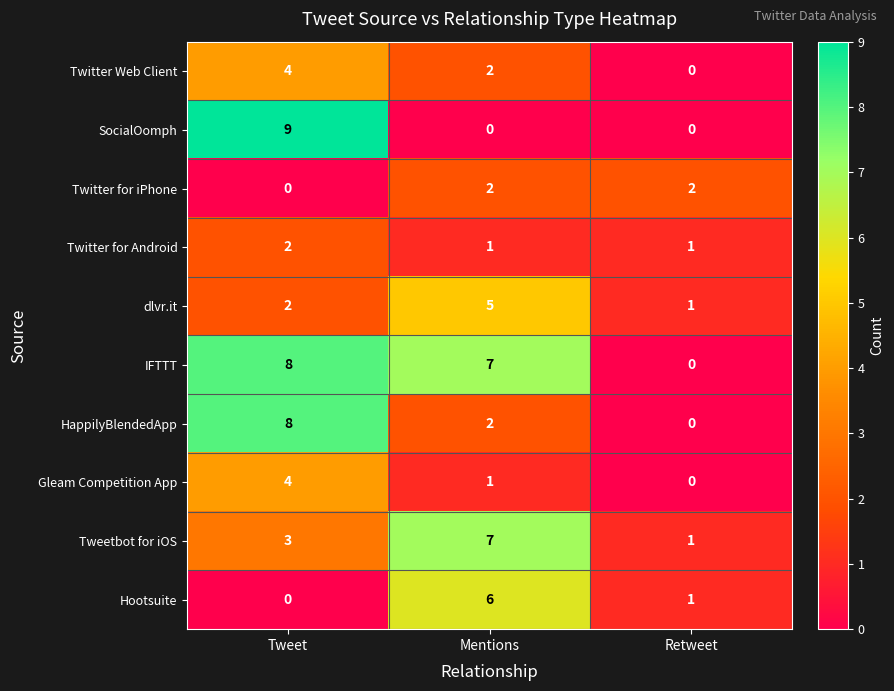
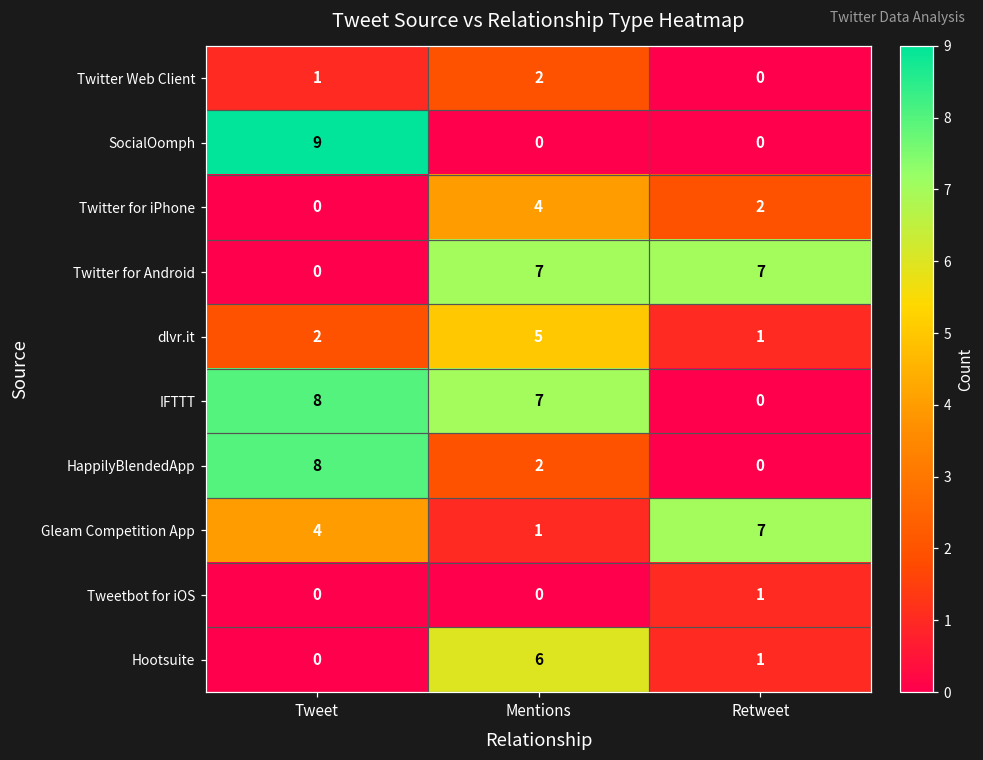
  {
    "Twitter Web Client": {
-     "Tweet": 4,
+     "Tweet": 1,
      "Mentions": 2,
      "Retweet": 0
    },
    "SocialOomph": {
      "Tweet": 9,
      "Mentions": 0,
      "Retweet": 0
    },
    "Twitter for iPhone": {
      "Tweet": 0,
-     "Mentions": 2,
+     "Mentions": 4,
      "Retweet": 2
    },
    "Twitter for Android": {
-     "Tweet": 2,
-     "Mentions": 1,
-     "Retweet": 1
+     "Tweet": 0,
+     "Mentions": 7,
+     "Retweet": 7
    },
    "dlvr.it": {
      "Tweet": 2,
      "Mentions": 5,
      "Retweet": 1
    },
    "IFTTT": {
      "Tweet": 8,
      "Mentions": 7,
      "Retweet": 0
    },
    "HappilyBlendedApp": {
      "Tweet": 8,
      "Mentions": 2,
      "Retweet": 0
    },
    "Gleam Competition App": {
      "Tweet": 4,
      "Mentions": 1,
-     "Retweet": 0
+     "Retweet": 7
    },
    "Tweetbot for iOS": {
-     "Tweet": 3,
-     "Mentions": 7,
+     "Tweet": 0,
+     "Mentions": 0,
      "Retweet": 1
    },
    "Hootsuite": {
      "Tweet": 0,
      "Mentions": 6,
      "Retweet": 1
    }
  }
